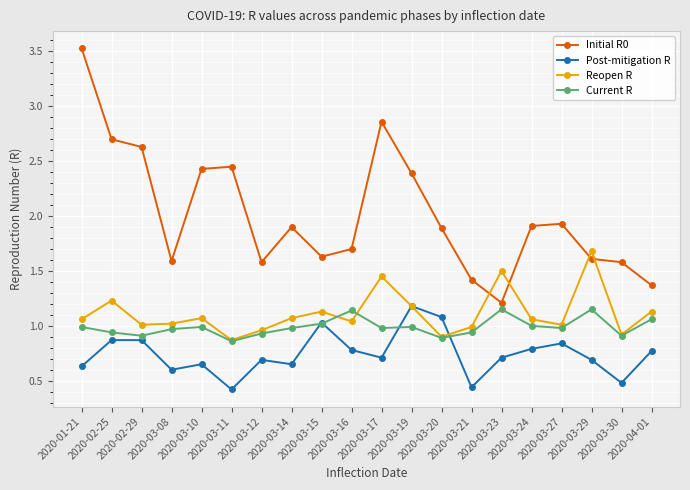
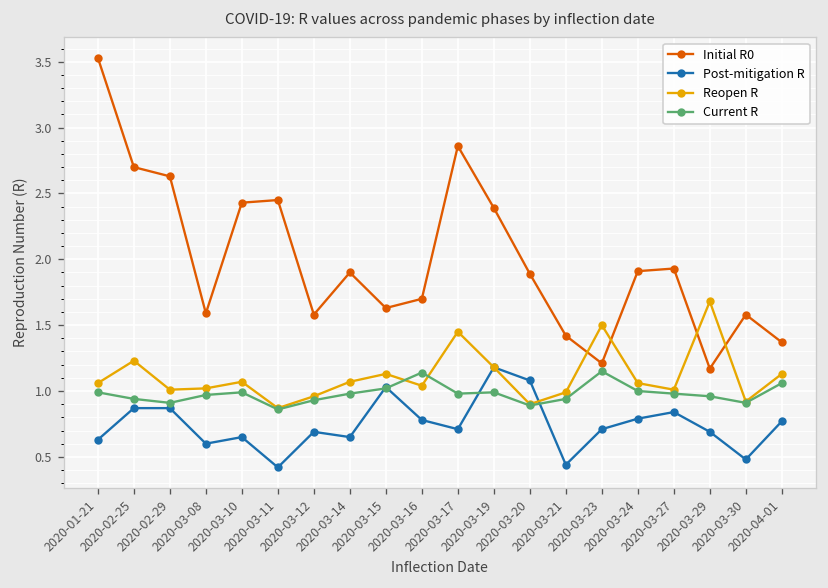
  {
    "Initial R0": {
      "2020-01-21": 3.53,
      "2020-02-25": 2.70,
      "2020-02-29": 2.63,
      "2020-03-08": 1.59,
      "2020-03-10": 2.43,
      "2020-03-11": 2.45,
      "2020-03-12": 1.58,
      "2020-03-14": 1.90,
      "2020-03-15": 1.63,
      "2020-03-16": 1.70,
      "2020-03-17": 2.86,
      "2020-03-19": 2.39,
      "2020-03-20": 1.89,
      "2020-03-21": 1.42,
      "2020-03-23": 1.21,
      "2020-03-24": 1.91,
      "2020-03-27": 1.93,
-     "2020-03-29": 1.61,
+     "2020-03-29": 1.17,
      "2020-03-30": 1.58,
      "2020-04-01": 1.37
    },
    "Post-mitigation R": {
      "2020-01-21": 0.63,
      "2020-02-25": 0.87,
      "2020-02-29": 0.87,
      "2020-03-08": 0.60,
      "2020-03-10": 0.65,
      "2020-03-11": 0.42,
      "2020-03-12": 0.69,
      "2020-03-14": 0.65,
      "2020-03-16": 0.78,
      "2020-03-17": 0.71,
      "2020-03-20": 1.08,
      "2020-03-21": 0.44,
      "2020-03-23": 0.71,
      "2020-03-24": 0.79,
      "2020-03-27": 0.84,
      "2020-03-29": 0.69,
      "2020-03-30": 0.48,
      "2020-04-01": 0.77
    },
    "Reopen R": {
      "2020-01-21": 1.06,
      "2020-02-25": 1.23,
      "2020-02-29": 1.01,
      "2020-03-08": 1.02,
      "2020-03-10": 1.07,
      "2020-03-12": 0.96,
      "2020-03-14": 1.07,
      "2020-03-15": 1.13,
      "2020-03-16": 1.04,
      "2020-03-17": 1.45,
      "2020-03-21": 0.99,
      "2020-03-23": 1.50,
      "2020-03-24": 1.06,
      "2020-03-27": 1.01,
      "2020-03-29": 1.68,
      "2020-04-01": 1.13
    },
    "Current R": {
      "2020-01-21": 0.99,
      "2020-02-25": 0.94,
      "2020-02-29": 0.91,
      "2020-03-08": 0.97,
      "2020-03-10": 0.99,
      "2020-03-12": 0.93,
      "2020-03-14": 0.98,
      "2020-03-16": 1.14,
      "2020-03-17": 0.98,
      "2020-03-19": 0.99,
      "2020-03-21": 0.94,
      "2020-03-23": 1.15,
      "2020-03-24": 1.00,
      "2020-03-27": 0.98,
-     "2020-03-29": 1.15,
+     "2020-03-29": 0.96,
      "2020-04-01": 1.06
    }
  }
